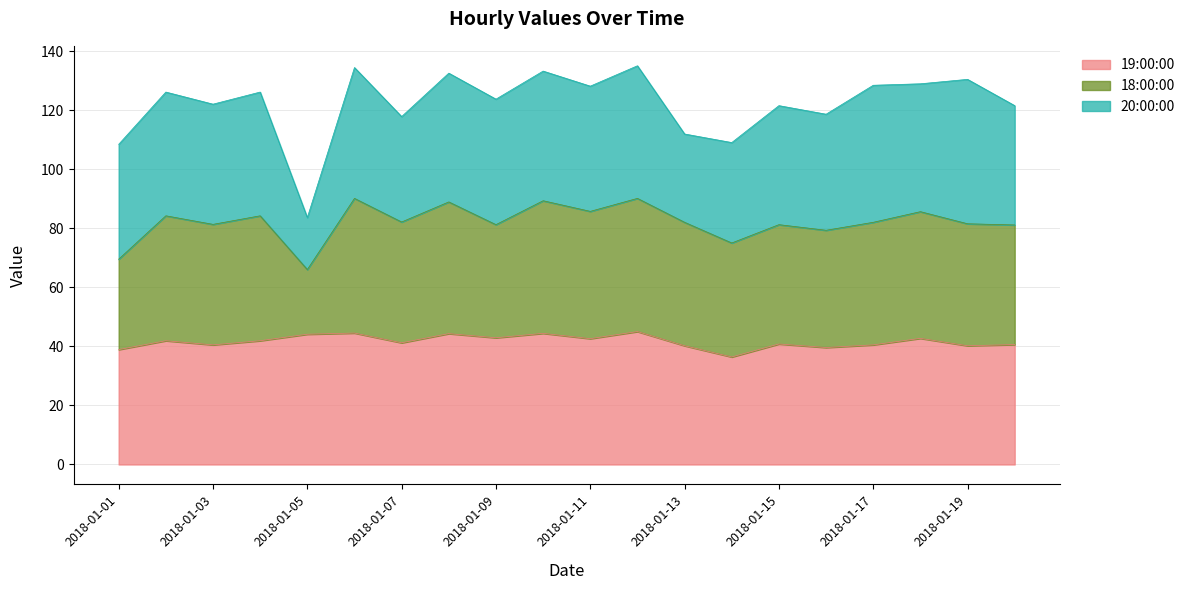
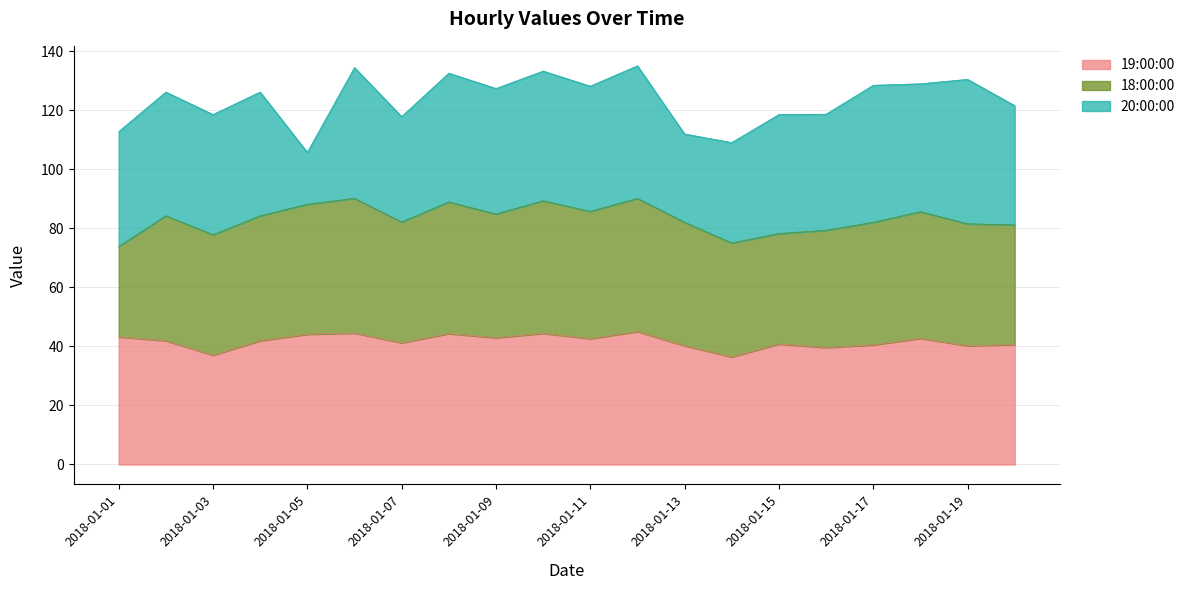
  {
    "19:00:00": {
-     "2018-01-01": 39,
-     "2018-01-03": 41,
+     "2018-01-01": 43,
+     "2018-01-03": 37,
      "2018-01-05": 44,
      "2018-01-07": 41,
      "2018-01-09": 43,
      "2018-01-11": 43,
      "2018-01-13": 40,
      "2018-01-15": 41,
      "2018-01-17": 41,
      "2018-01-19": 40
    },
    "18:00:00": {
      "2018-01-01": 31,
      "2018-01-03": 41,
-     "2018-01-05": 22,
+     "2018-01-05": 44,
      "2018-01-07": 41,
-     "2018-01-09": 38,
+     "2018-01-09": 42,
      "2018-01-11": 43,
      "2018-01-13": 42,
-     "2018-01-15": 40,
+     "2018-01-15": 37,
      "2018-01-17": 42,
      "2018-01-19": 41
    },
    "20:00:00": {
      "2018-01-01": 39,
      "2018-01-03": 41,
      "2018-01-05": 18,
      "2018-01-07": 36,
      "2018-01-09": 43,
      "2018-01-11": 42,
      "2018-01-13": 30,
      "2018-01-15": 40,
      "2018-01-17": 46,
      "2018-01-19": 49
    }
  }
